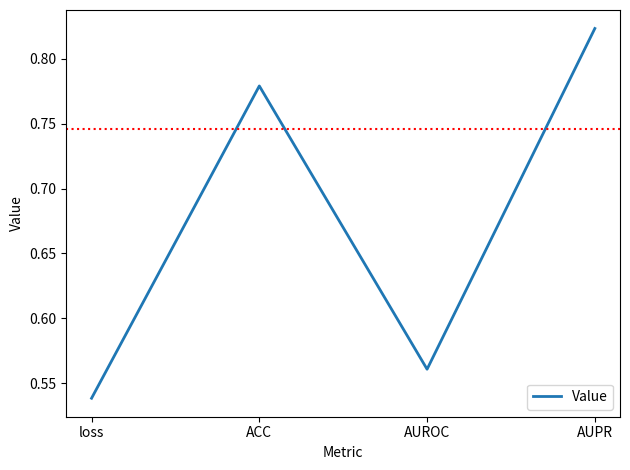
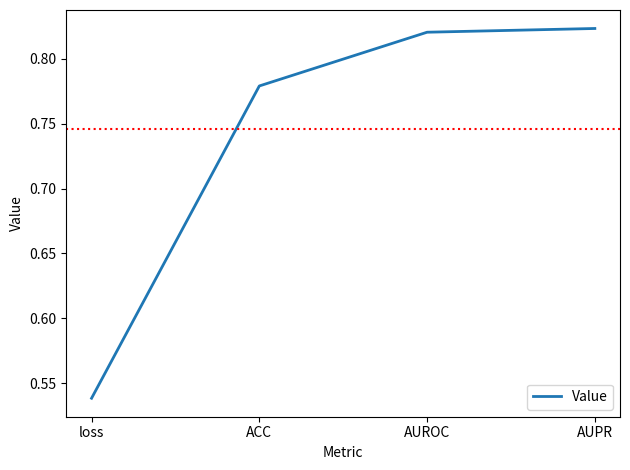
  {
    "loss": 0.538,
    "ACC": 0.779,
-   "AUROC": 0.561,
+   "AUROC": 0.821,
    "AUPR": 0.823
  }
